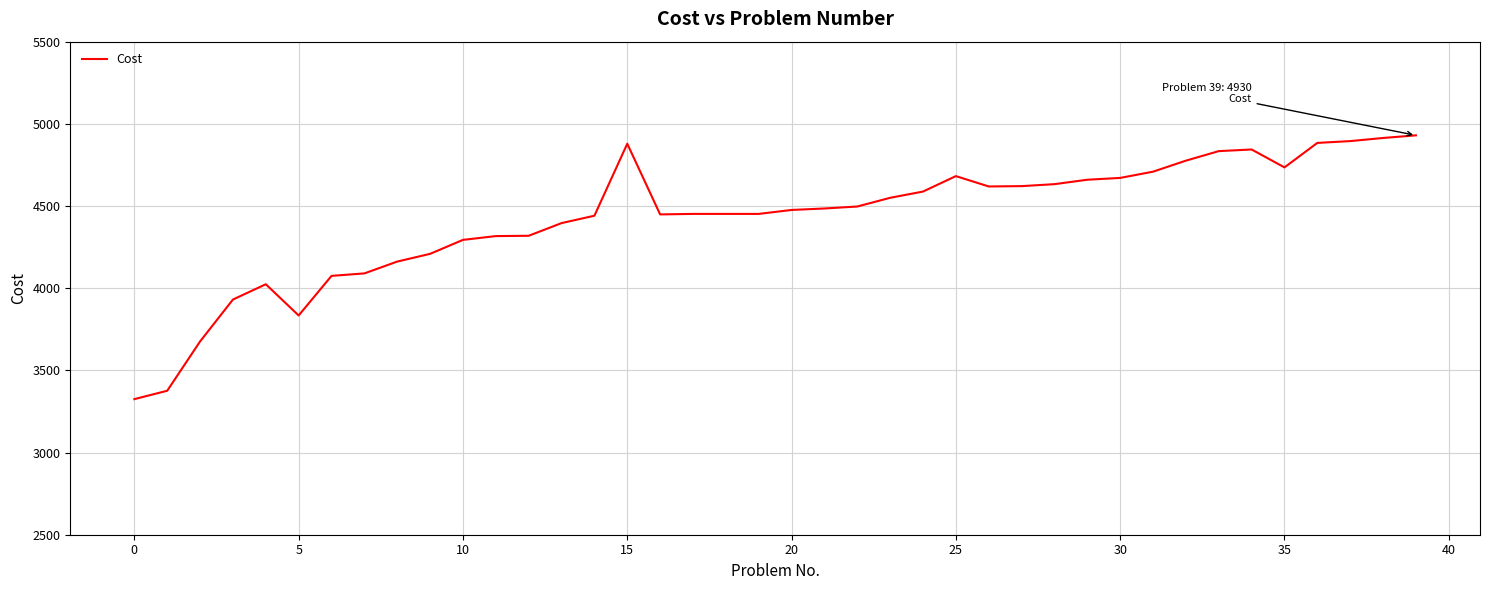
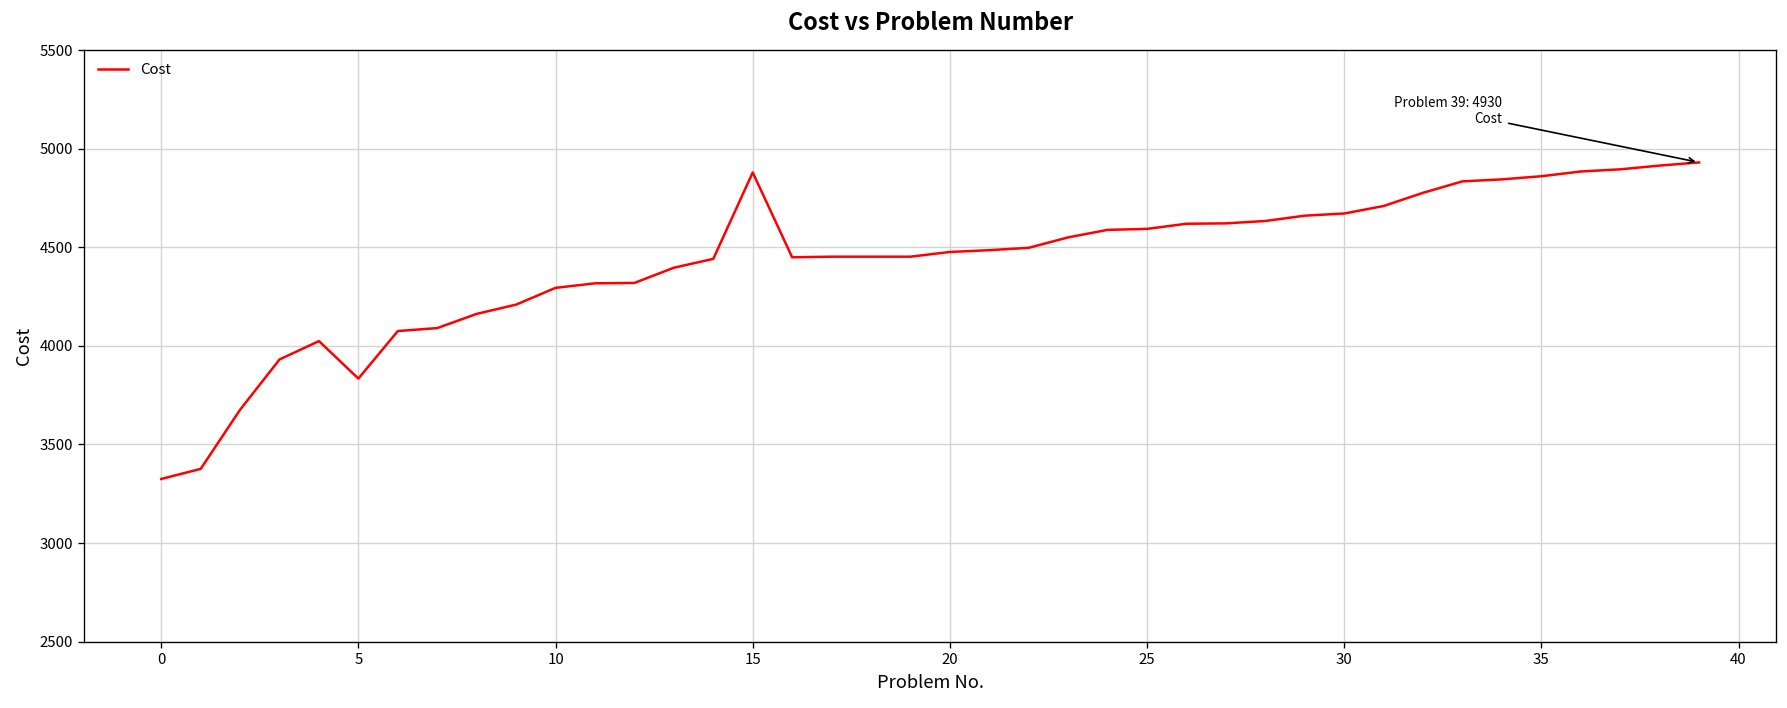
  {
    "0": 3330,
    "5": 3830,
    "10": 4290,
    "15": 4880,
    "20": 4480,
-   "25": 4680,
+   "25": 4590,
    "30": 4670,
-   "35": 4740
+   "35": 4860
  }
